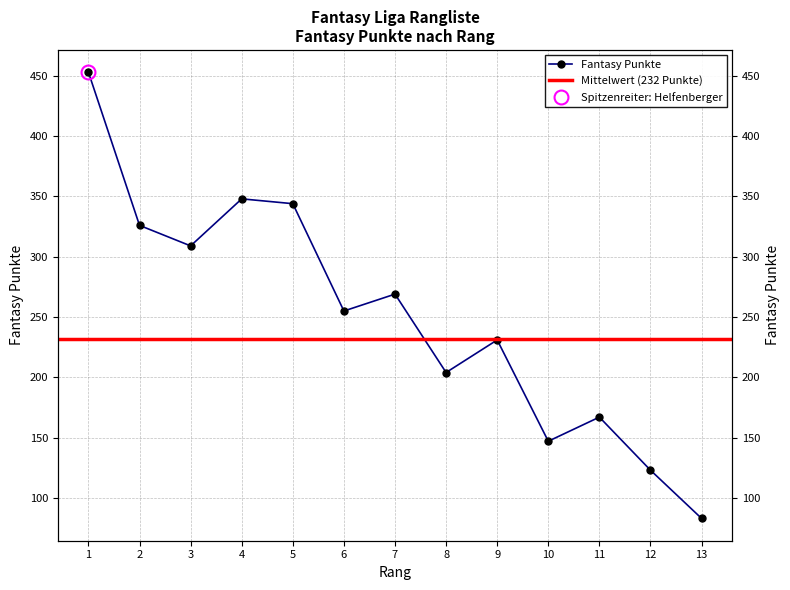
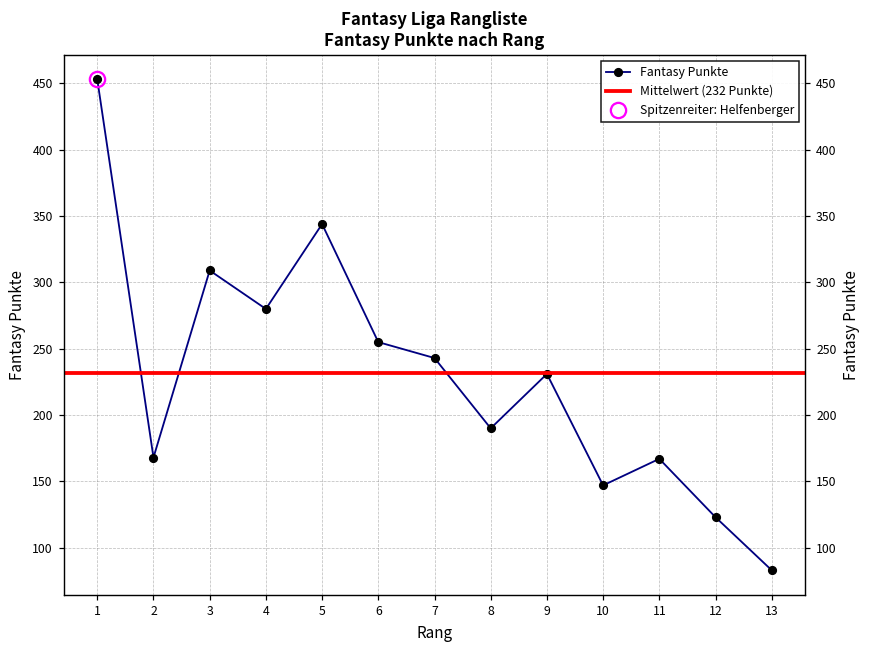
  {
    "Fantasy Punkte": {
-     "2": 326,
+     "2": 168,
      "3": 309,
-     "4": 348,
+     "4": 280,
      "5": 344,
      "6": 255,
-     "7": 269,
-     "8": 204,
+     "7": 243,
+     "8": 190,
      "9": 231,
      "10": 147,
      "11": 167,
      "12": 123,
      "13": 83
    }
  }
